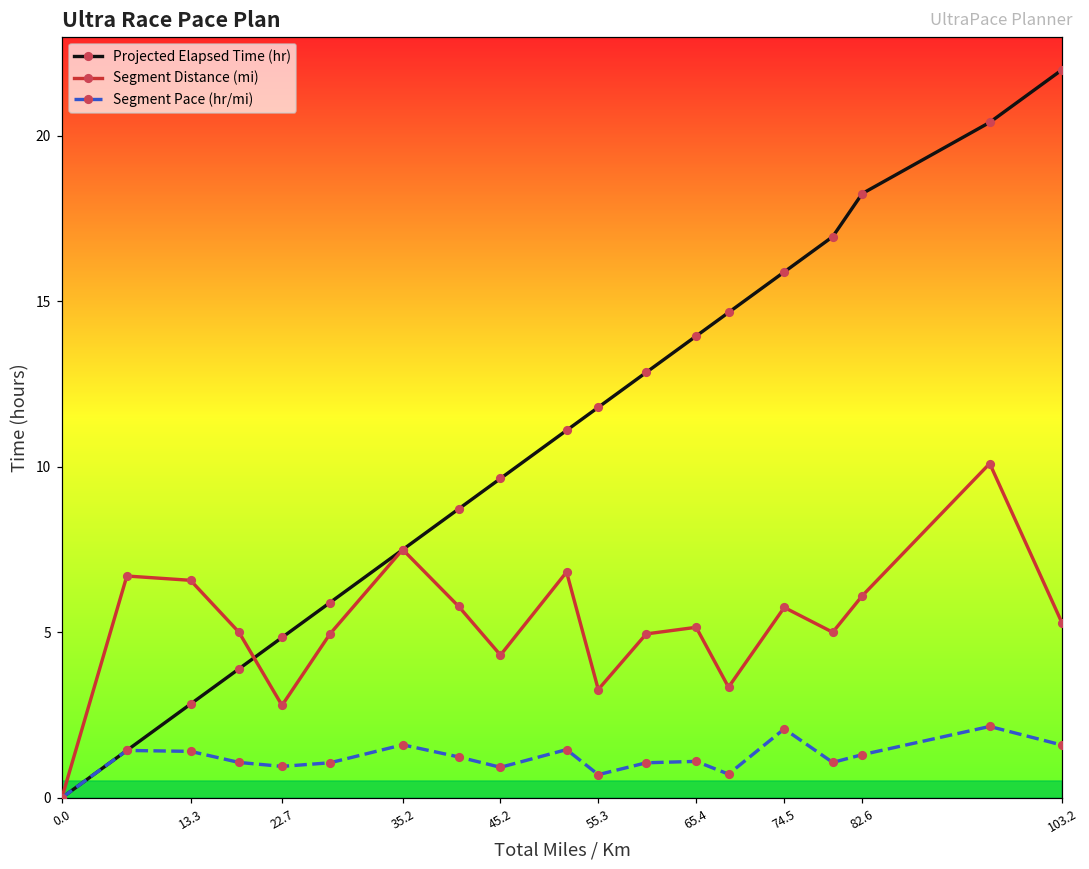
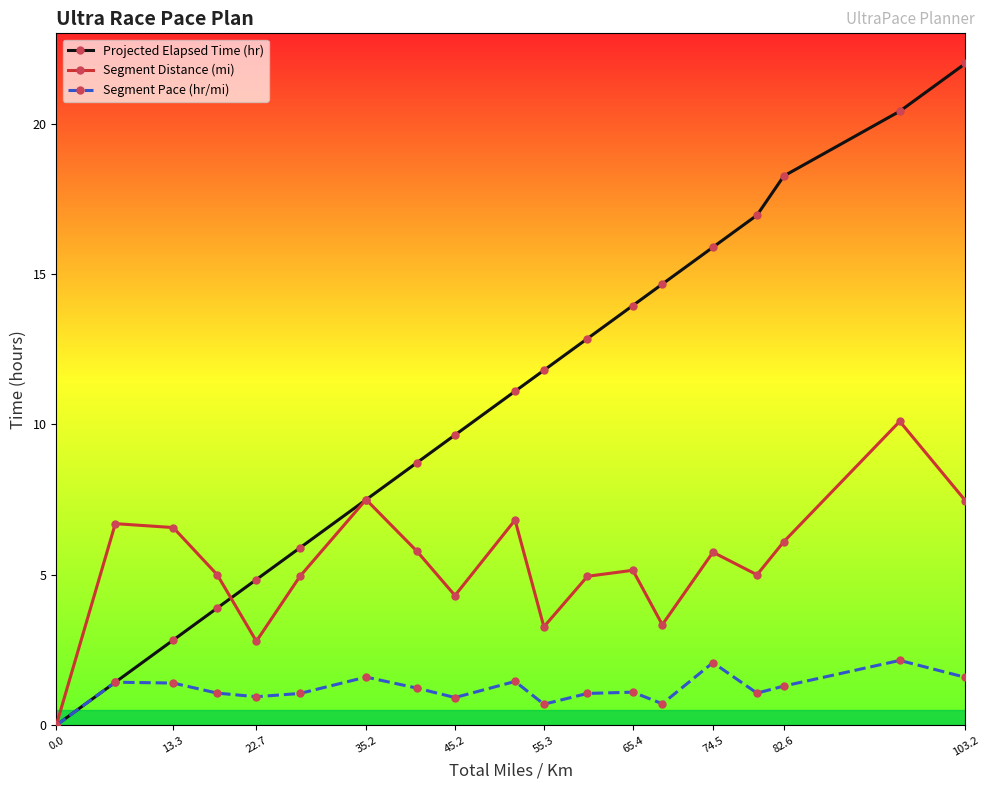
  {
    "Projected Elapsed Time (hr)": {
      "13.3": 2.8,
      "22.7": 4.8,
      "45.2": 9.6,
      "55.3": 11.8,
      "65.4": 14.0,
      "74.5": 15.9,
      "82.6": 18.3,
      "103.2": 22.0
    },
    "Segment Distance (mi)": {
      "13.3": 6.6,
      "22.7": 2.8,
      "45.2": 4.3,
      "55.3": 3.3,
      "65.4": 5.2,
      "74.5": 5.8,
      "82.6": 6.1,
-     "103.2": 5.3
+     "103.2": 7.5
    },
    "Segment Pace (hr/mi)": {
      "13.3": 1.4,
      "22.7": 0.9,
      "35.2": 1.6,
      "45.2": 0.9,
      "55.3": 0.7,
      "65.4": 1.1,
      "74.5": 2.1,
      "82.6": 1.3,
      "103.2": 1.6
    }
  }
